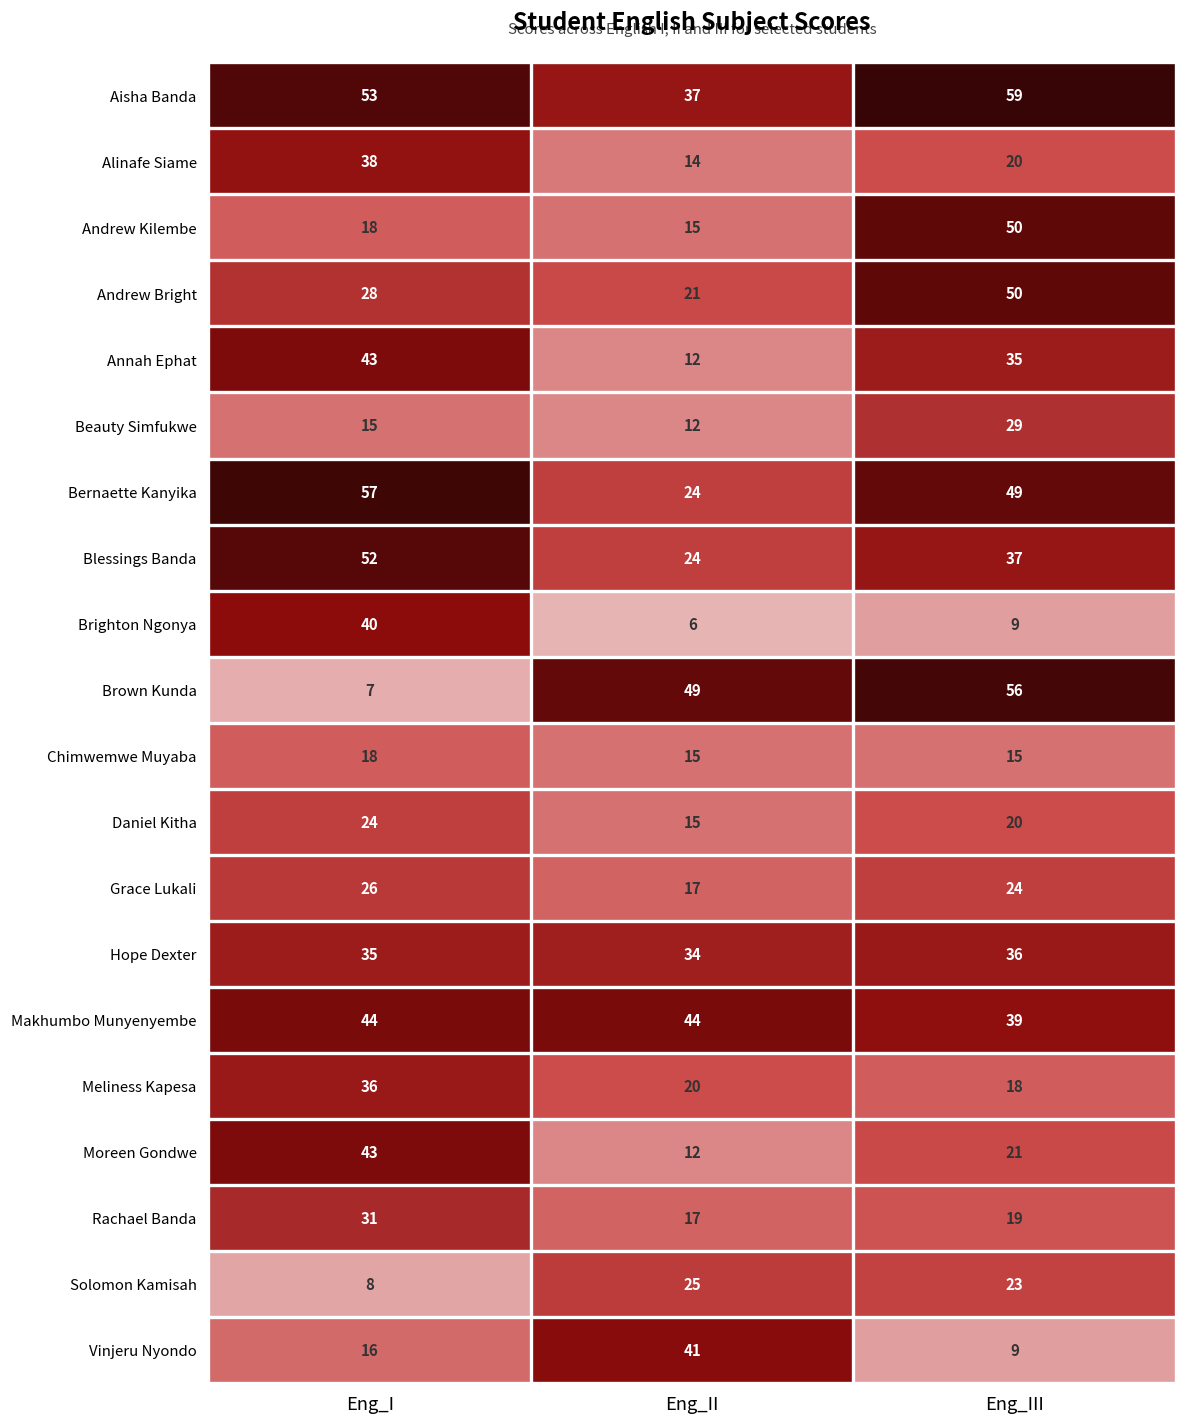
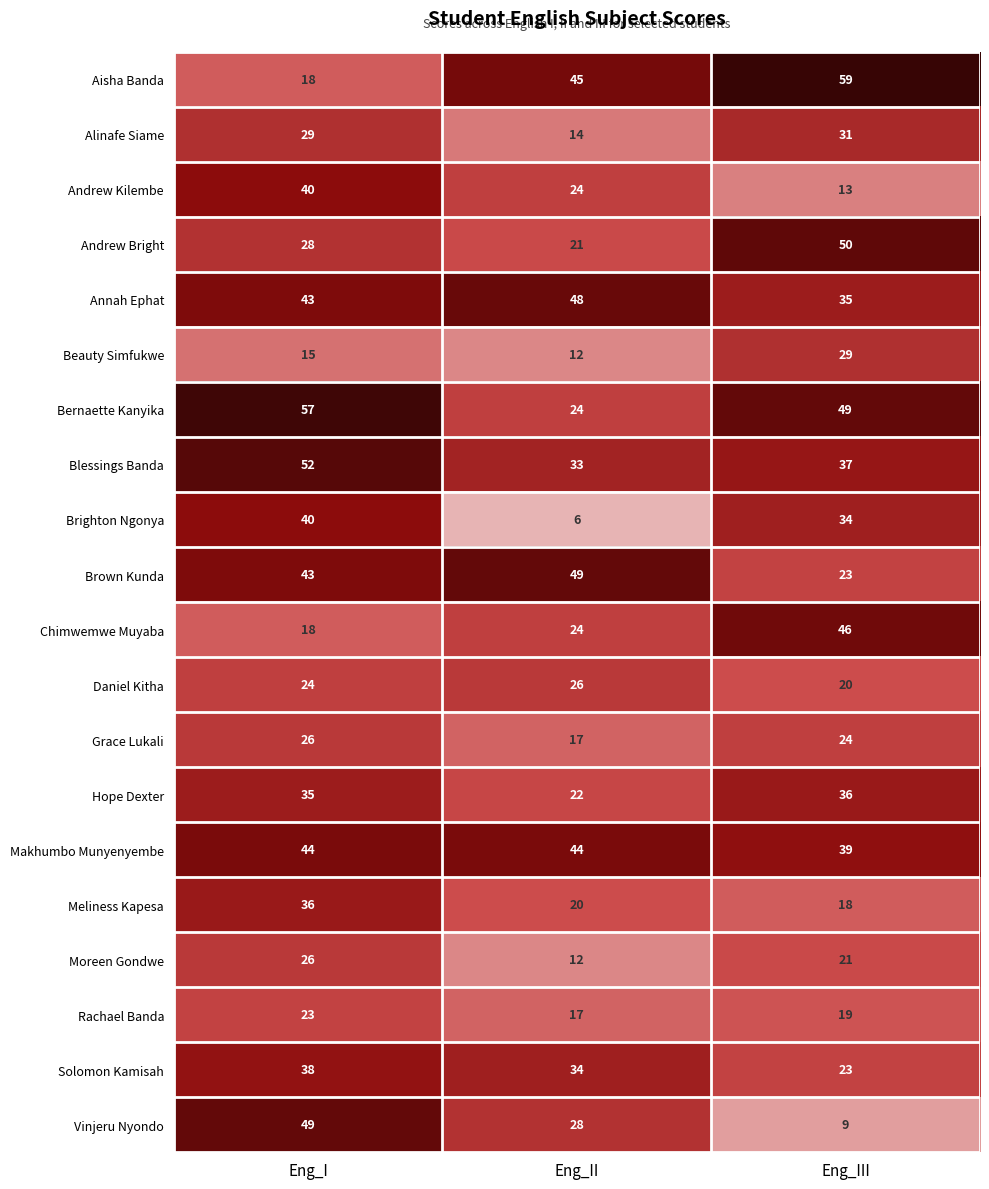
  {
    "Aisha Banda": {
-     "Eng_I": 53,
-     "Eng_II": 37,
+     "Eng_I": 18,
+     "Eng_II": 45,
      "Eng_III": 59
    },
    "Alinafe Siame": {
-     "Eng_I": 38,
+     "Eng_I": 29,
      "Eng_II": 14,
-     "Eng_III": 20
+     "Eng_III": 31
    },
    "Andrew Kilembe": {
-     "Eng_I": 18,
-     "Eng_II": 15,
-     "Eng_III": 50
+     "Eng_I": 40,
+     "Eng_II": 24,
+     "Eng_III": 13
    },
    "Andrew Bright": {
      "Eng_I": 28,
      "Eng_II": 21,
      "Eng_III": 50
    },
    "Annah Ephat": {
      "Eng_I": 43,
-     "Eng_II": 12,
+     "Eng_II": 48,
      "Eng_III": 35
    },
    "Beauty Simfukwe": {
      "Eng_I": 15,
      "Eng_II": 12,
      "Eng_III": 29
    },
    "Bernaette Kanyika": {
      "Eng_I": 57,
      "Eng_II": 24,
      "Eng_III": 49
    },
    "Blessings Banda": {
      "Eng_I": 52,
-     "Eng_II": 24,
+     "Eng_II": 33,
      "Eng_III": 37
    },
    "Brighton Ngonya": {
      "Eng_I": 40,
      "Eng_II": 6,
-     "Eng_III": 9
+     "Eng_III": 34
    },
    "Brown Kunda": {
-     "Eng_I": 7,
+     "Eng_I": 43,
      "Eng_II": 49,
-     "Eng_III": 56
+     "Eng_III": 23
    },
    "Chimwemwe Muyaba": {
      "Eng_I": 18,
-     "Eng_II": 15,
-     "Eng_III": 15
+     "Eng_II": 24,
+     "Eng_III": 46
    },
    "Daniel Kitha": {
      "Eng_I": 24,
-     "Eng_II": 15,
+     "Eng_II": 26,
      "Eng_III": 20
    },
    "Grace Lukali": {
      "Eng_I": 26,
      "Eng_II": 17,
      "Eng_III": 24
    },
    "Hope Dexter": {
      "Eng_I": 35,
-     "Eng_II": 34,
+     "Eng_II": 22,
      "Eng_III": 36
    },
    "Makhumbo Munyenyembe": {
      "Eng_I": 44,
      "Eng_II": 44,
      "Eng_III": 39
    },
    "Meliness Kapesa": {
      "Eng_I": 36,
      "Eng_II": 20,
      "Eng_III": 18
    },
    "Moreen Gondwe": {
-     "Eng_I": 43,
+     "Eng_I": 26,
      "Eng_II": 12,
      "Eng_III": 21
    },
    "Rachael Banda": {
-     "Eng_I": 31,
+     "Eng_I": 23,
      "Eng_II": 17,
      "Eng_III": 19
    },
    "Solomon Kamisah": {
-     "Eng_I": 8,
-     "Eng_II": 25,
+     "Eng_I": 38,
+     "Eng_II": 34,
      "Eng_III": 23
    },
    "Vinjeru Nyondo": {
-     "Eng_I": 16,
-     "Eng_II": 41,
+     "Eng_I": 49,
+     "Eng_II": 28,
      "Eng_III": 9
    }
  }
